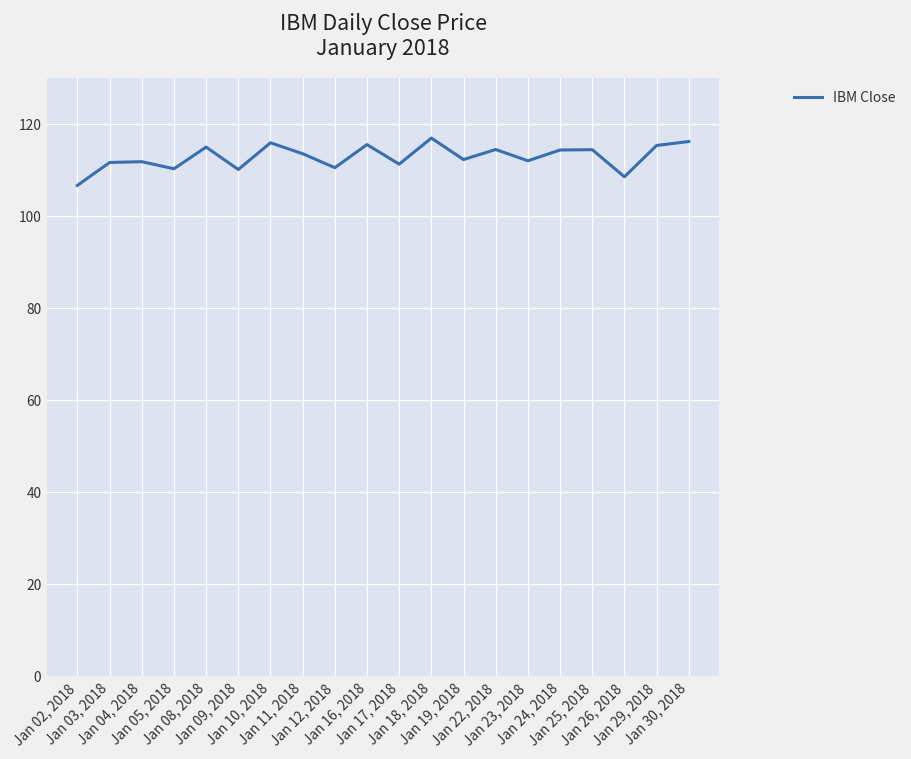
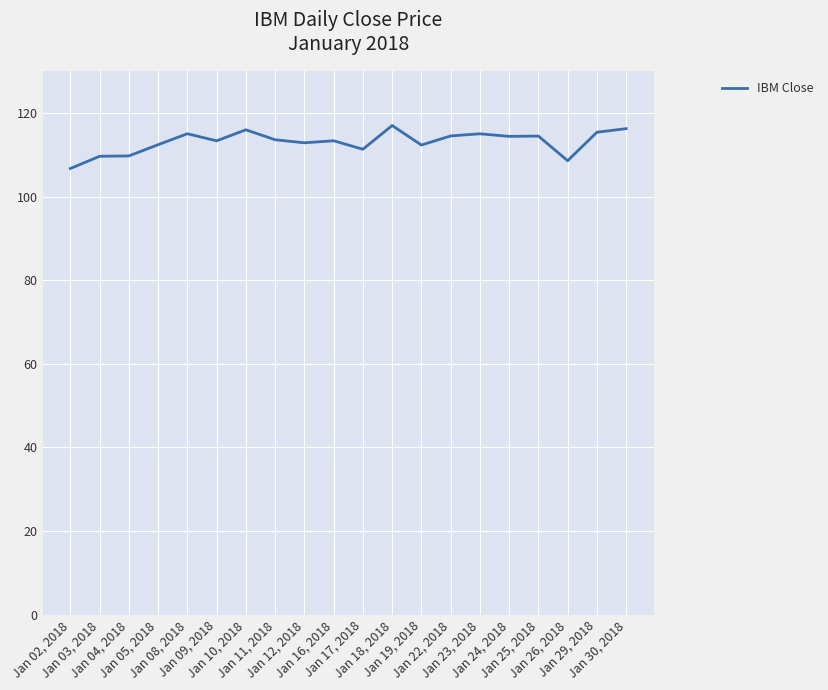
  {
    "Jan 02, 2018": 107,
-   "Jan 03, 2018": 112,
-   "Jan 04, 2018": 112,
-   "Jan 05, 2018": 110,
+   "Jan 03, 2018": 110,
+   "Jan 04, 2018": 110,
+   "Jan 05, 2018": 112,
    "Jan 08, 2018": 115,
-   "Jan 09, 2018": 110,
+   "Jan 09, 2018": 113,
    "Jan 10, 2018": 116,
    "Jan 11, 2018": 114,
-   "Jan 12, 2018": 111,
-   "Jan 16, 2018": 116,
+   "Jan 12, 2018": 113,
+   "Jan 16, 2018": 113,
    "Jan 17, 2018": 111,
    "Jan 18, 2018": 117,
    "Jan 19, 2018": 112,
    "Jan 22, 2018": 114,
-   "Jan 23, 2018": 112,
+   "Jan 23, 2018": 115,
    "Jan 24, 2018": 114,
    "Jan 25, 2018": 114,
    "Jan 26, 2018": 109,
    "Jan 29, 2018": 115,
    "Jan 30, 2018": 116
  }
